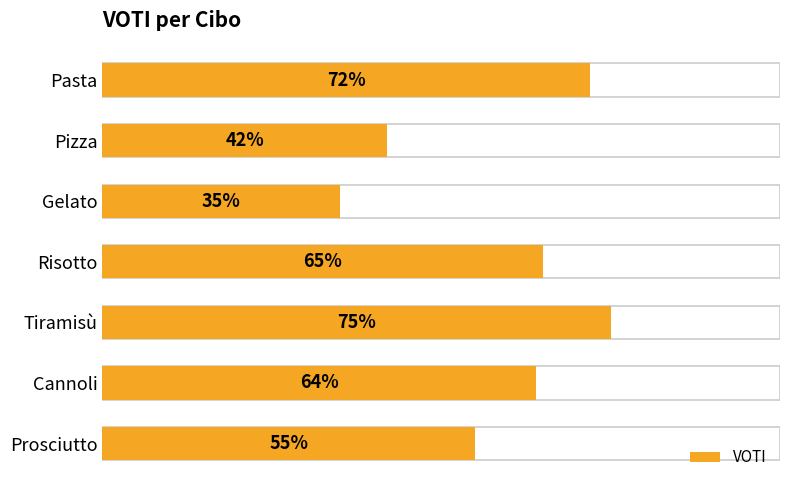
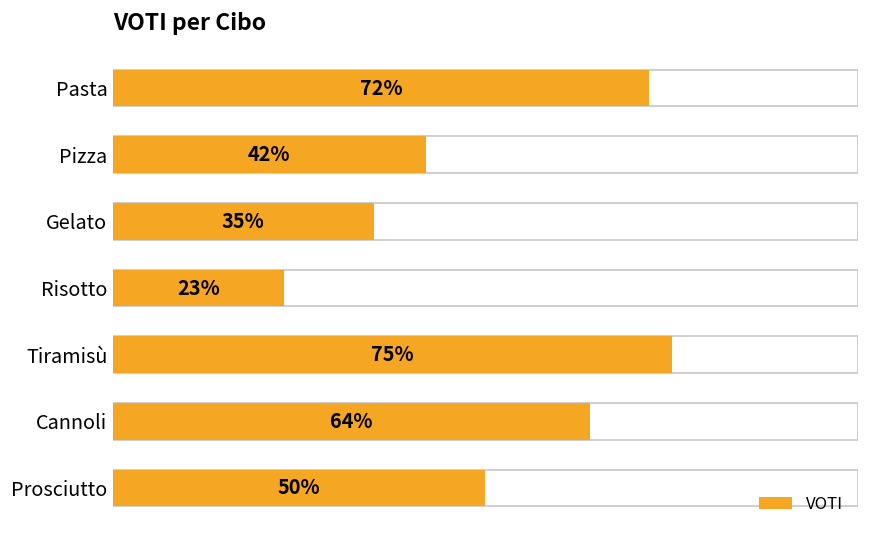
  {
    "VOTI": {
-     "Risotto": "65%",
-     "Prosciutto": "55%"
+     "Risotto": "23%",
+     "Prosciutto": "50%"
    }
  }
